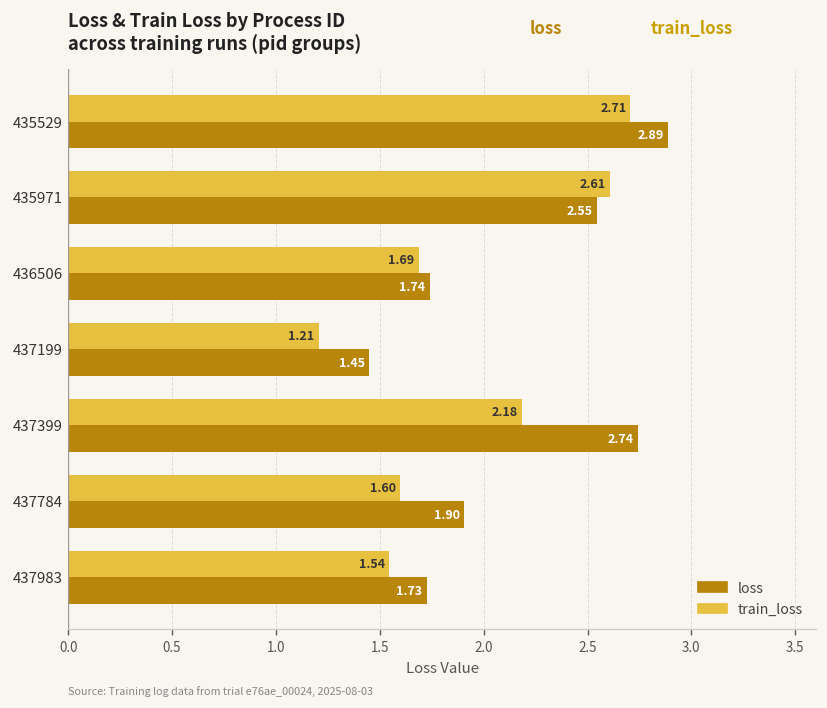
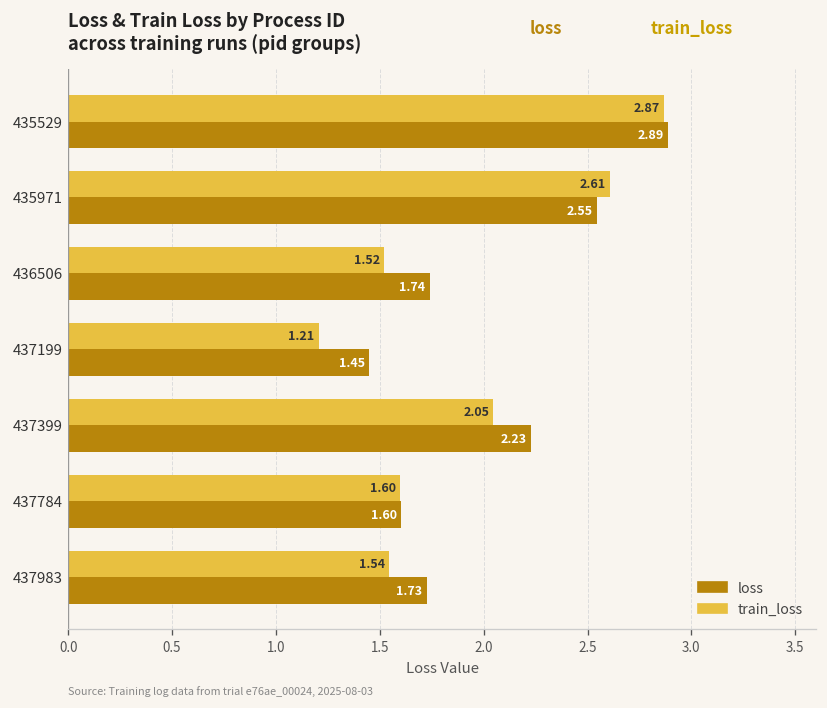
  {
    "loss": {
      "435529": 2.89,
      "435971": 2.55,
      "436506": 1.74,
      "437199": 1.45,
-     "437399": 2.74,
-     "437784": 1.90,
+     "437399": 2.23,
+     "437784": 1.60,
      "437983": 1.73
    },
    "train_loss": {
-     "435529": 2.71,
+     "435529": 2.87,
      "435971": 2.61,
-     "436506": 1.69,
+     "436506": 1.52,
      "437199": 1.21,
-     "437399": 2.18,
+     "437399": 2.05,
      "437784": 1.60,
      "437983": 1.54
    }
  }
